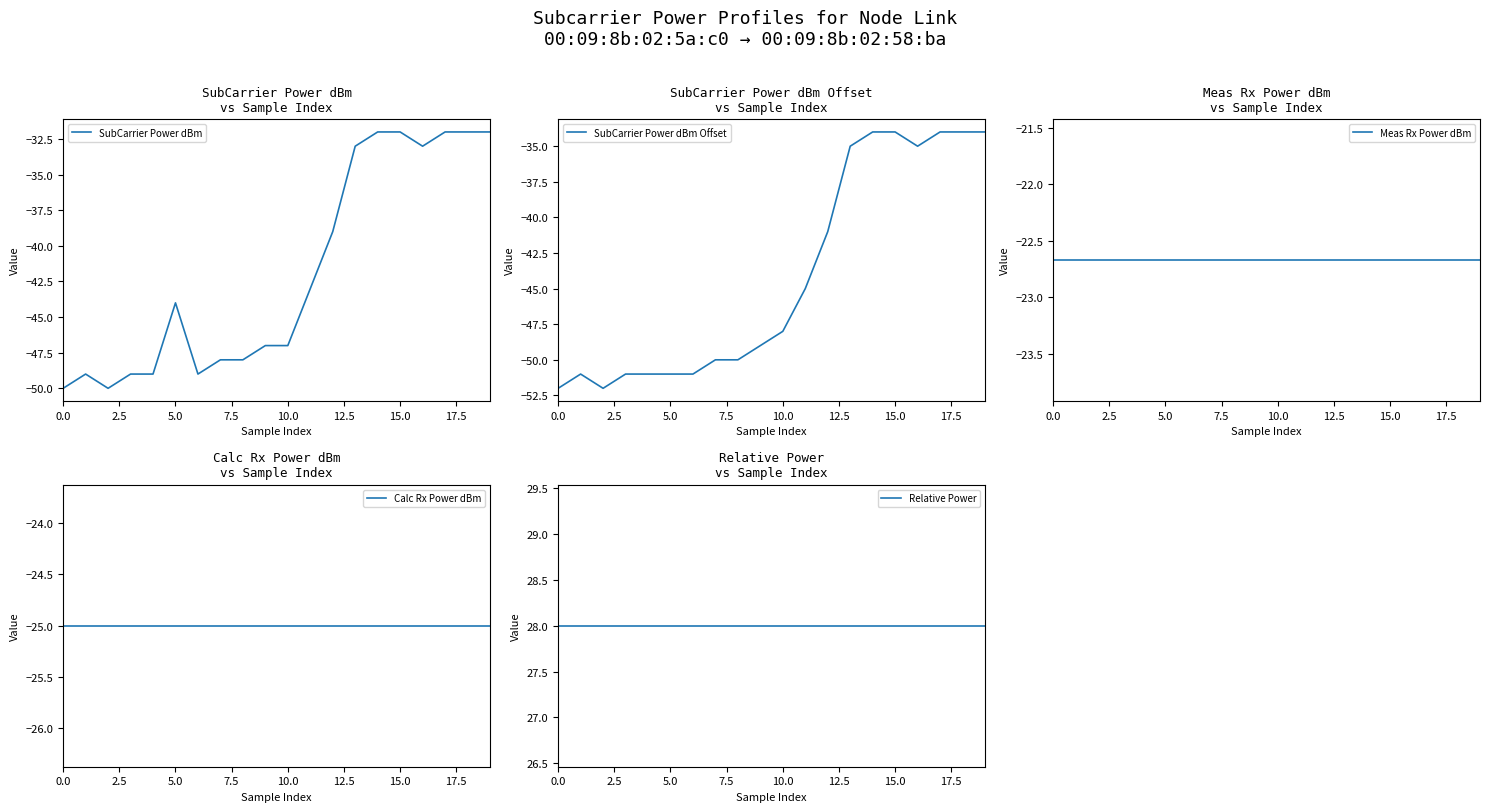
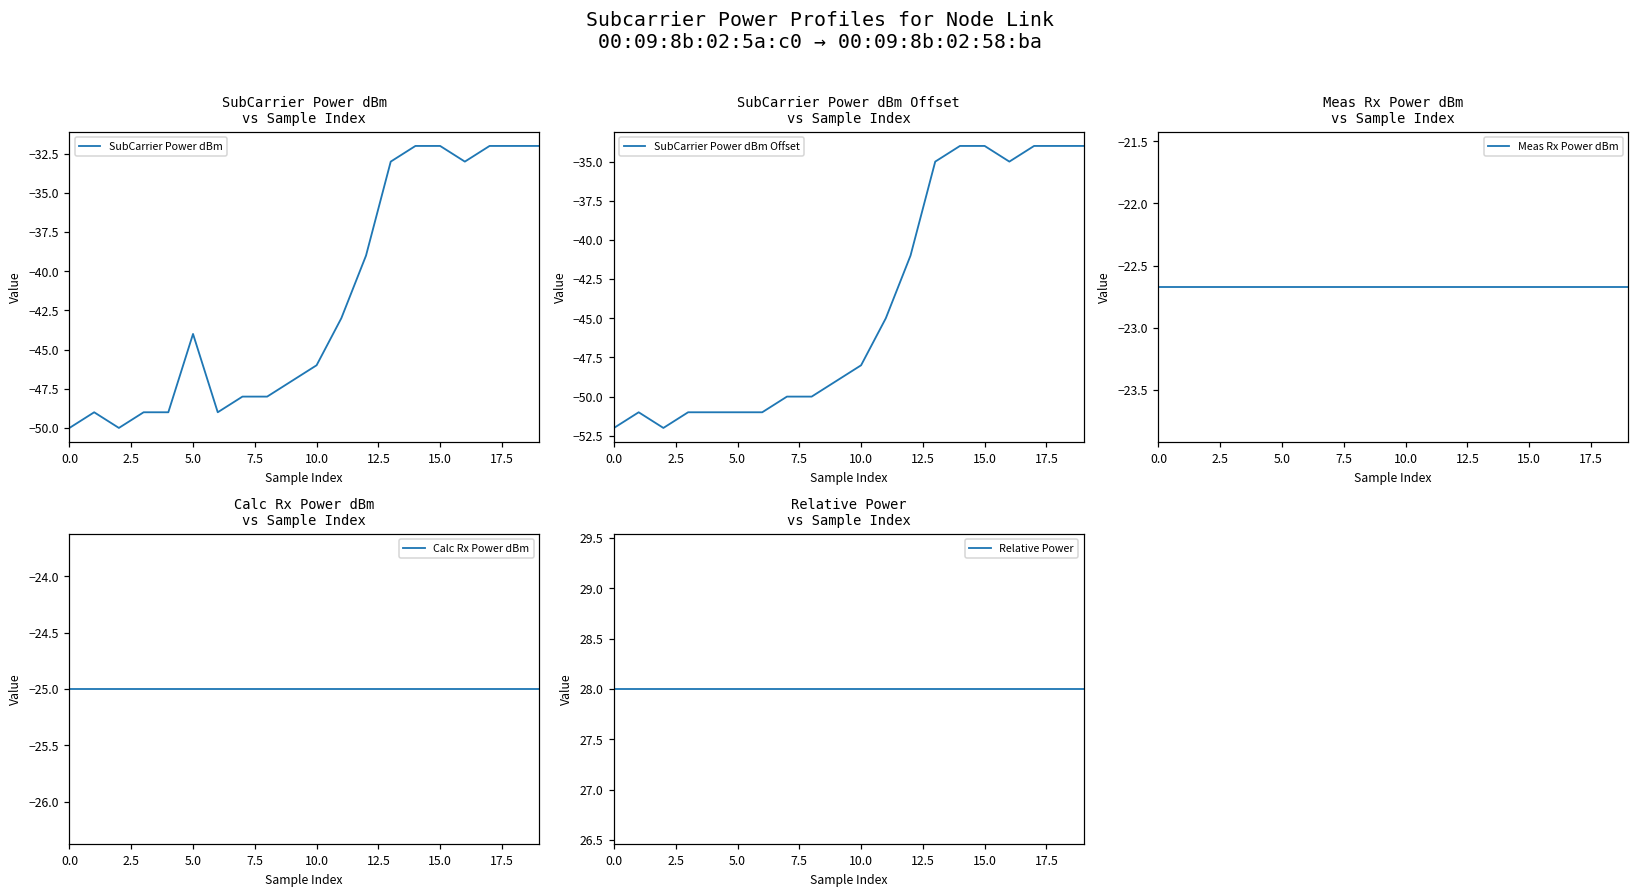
  {
    "SubCarrier Power dBm vs Sample Index": {
      "0.0": -50,
      "5.0": -44,
-     "10.0": -47,
+     "10.0": -46,
      "15.0": -32
    },
    "SubCarrier Power dBm Offset vs Sample Index": {
      "0.0": -52.0,
      "5.0": -51.0,
      "10.0": -48.0,
      "15.0": -34.0
    },
    "Meas Rx Power dBm vs Sample Index": {
      "0.0": -22.67,
      "5.0": -22.67,
      "10.0": -22.67,
      "15.0": -22.67
    },
    "Calc Rx Power dBm vs Sample Index": {
      "0.0": -25.00,
      "5.0": -25.00,
      "10.0": -25.00,
      "15.0": -25.00
    },
    "Relative Power vs Sample Index": {
      "0.0": 28.0,
      "5.0": 28.0,
      "10.0": 28.0,
      "15.0": 28.0
    }
  }
